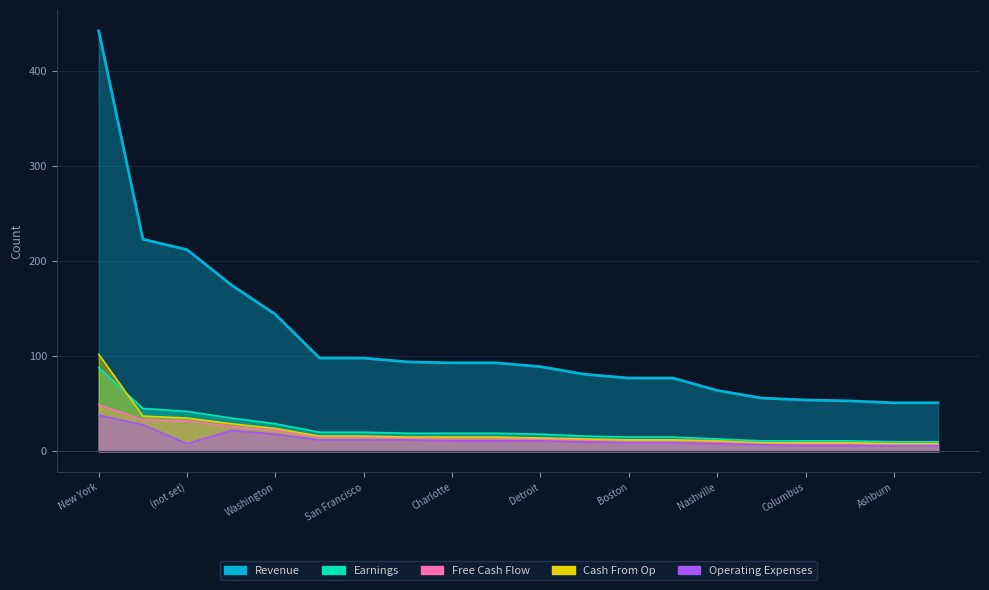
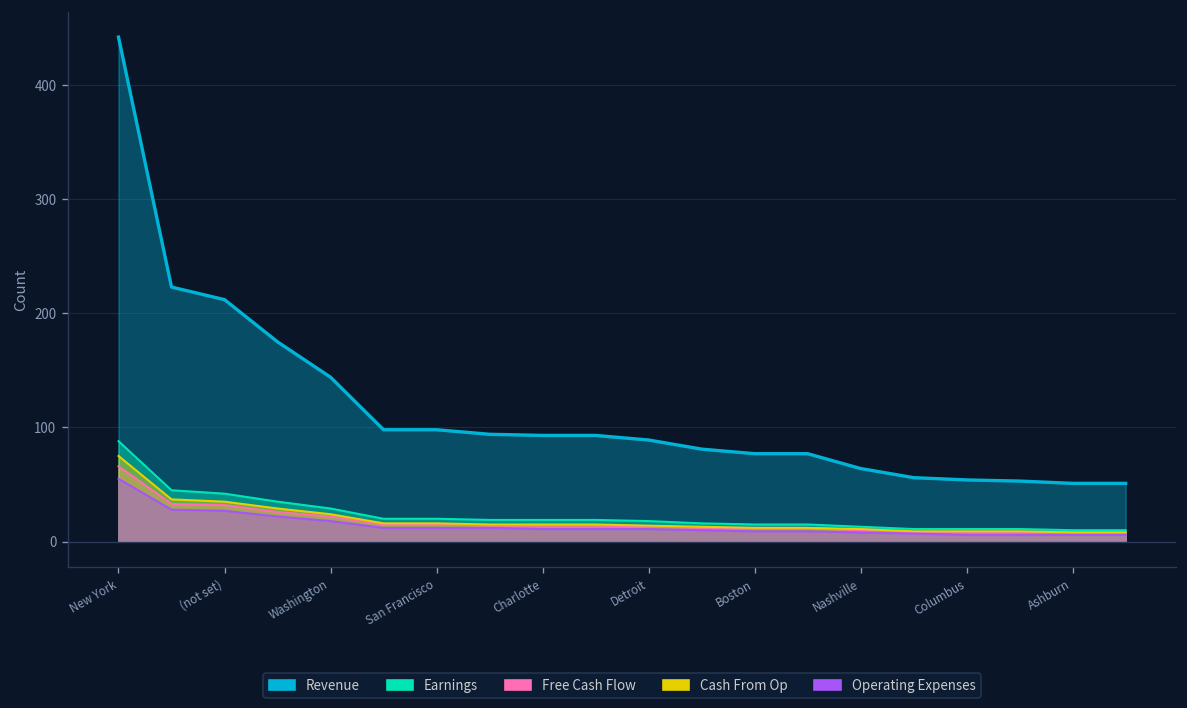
  {
    "Free Cash Flow": {
-     "New York": 50,
+     "New York": 70,
      "(not set)": 30
    },
    "Cash From Op": {
-     "New York": 100,
+     "New York": 80,
      "(not set)": 40
    },
    "Operating Expenses": {
-     "New York": 40,
-     "(not set)": 10,
+     "New York": 60,
+     "(not set)": 30,
      "Washington": 20,
      "San Francisco": 10,
      "Charlotte": 10,
      "Boston": 10
    }
  }
